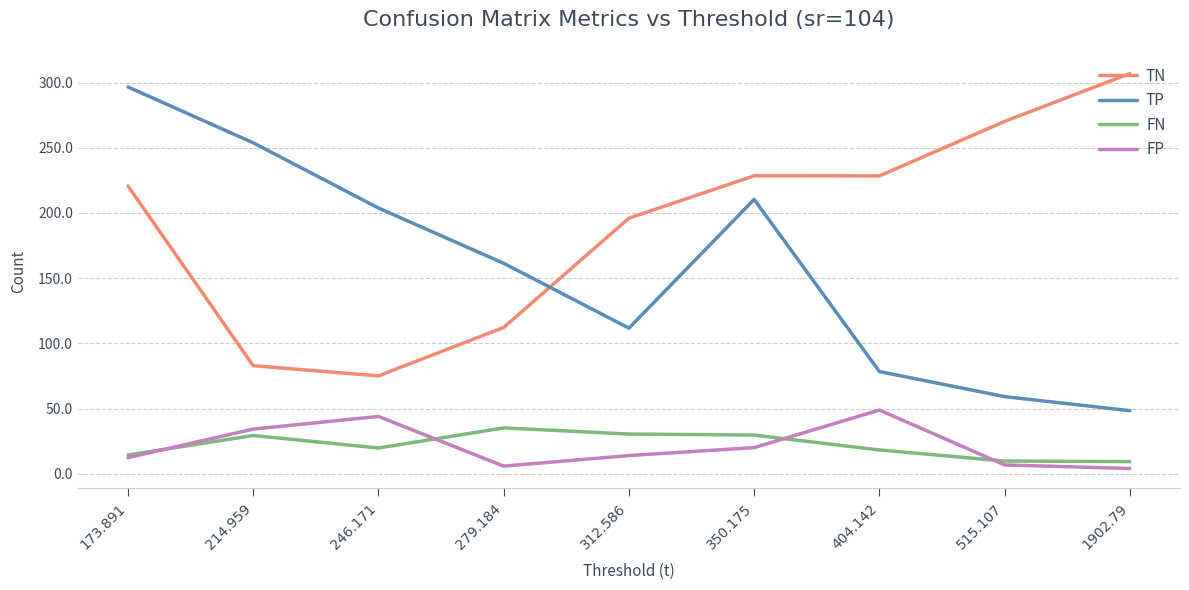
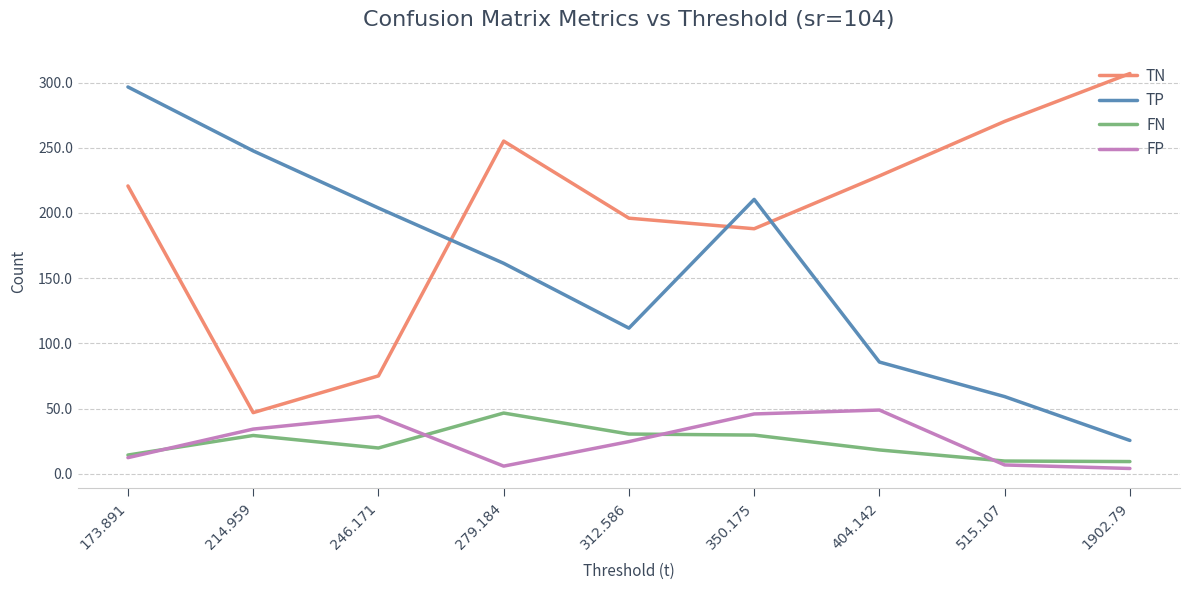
  {
    "TN": {
      "173.891": 221,
-     "214.959": 83,
+     "214.959": 47,
      "246.171": 75,
-     "279.184": 112,
+     "279.184": 255,
      "312.586": 196,
-     "350.175": 229,
+     "350.175": 188,
      "404.142": 228,
      "515.107": 270,
      "1902.79": 307
    },
    "TP": {
      "173.891": 297,
-     "214.959": 254,
+     "214.959": 248,
      "246.171": 204,
      "279.184": 161,
      "312.586": 112,
      "350.175": 210,
-     "404.142": 78,
+     "404.142": 86,
      "515.107": 59,
-     "1902.79": 48
+     "1902.79": 26
    },
    "FN": {
      "173.891": 14,
      "214.959": 29,
      "246.171": 20,
-     "279.184": 35,
+     "279.184": 47,
      "312.586": 31,
      "350.175": 30,
      "404.142": 18,
      "515.107": 10,
      "1902.79": 9
    },
    "FP": {
      "173.891": 12,
      "214.959": 34,
      "246.171": 44,
      "279.184": 6,
-     "312.586": 14,
-     "350.175": 20,
+     "312.586": 25,
+     "350.175": 46,
      "404.142": 49,
      "515.107": 7,
      "1902.79": 4
    }
  }
